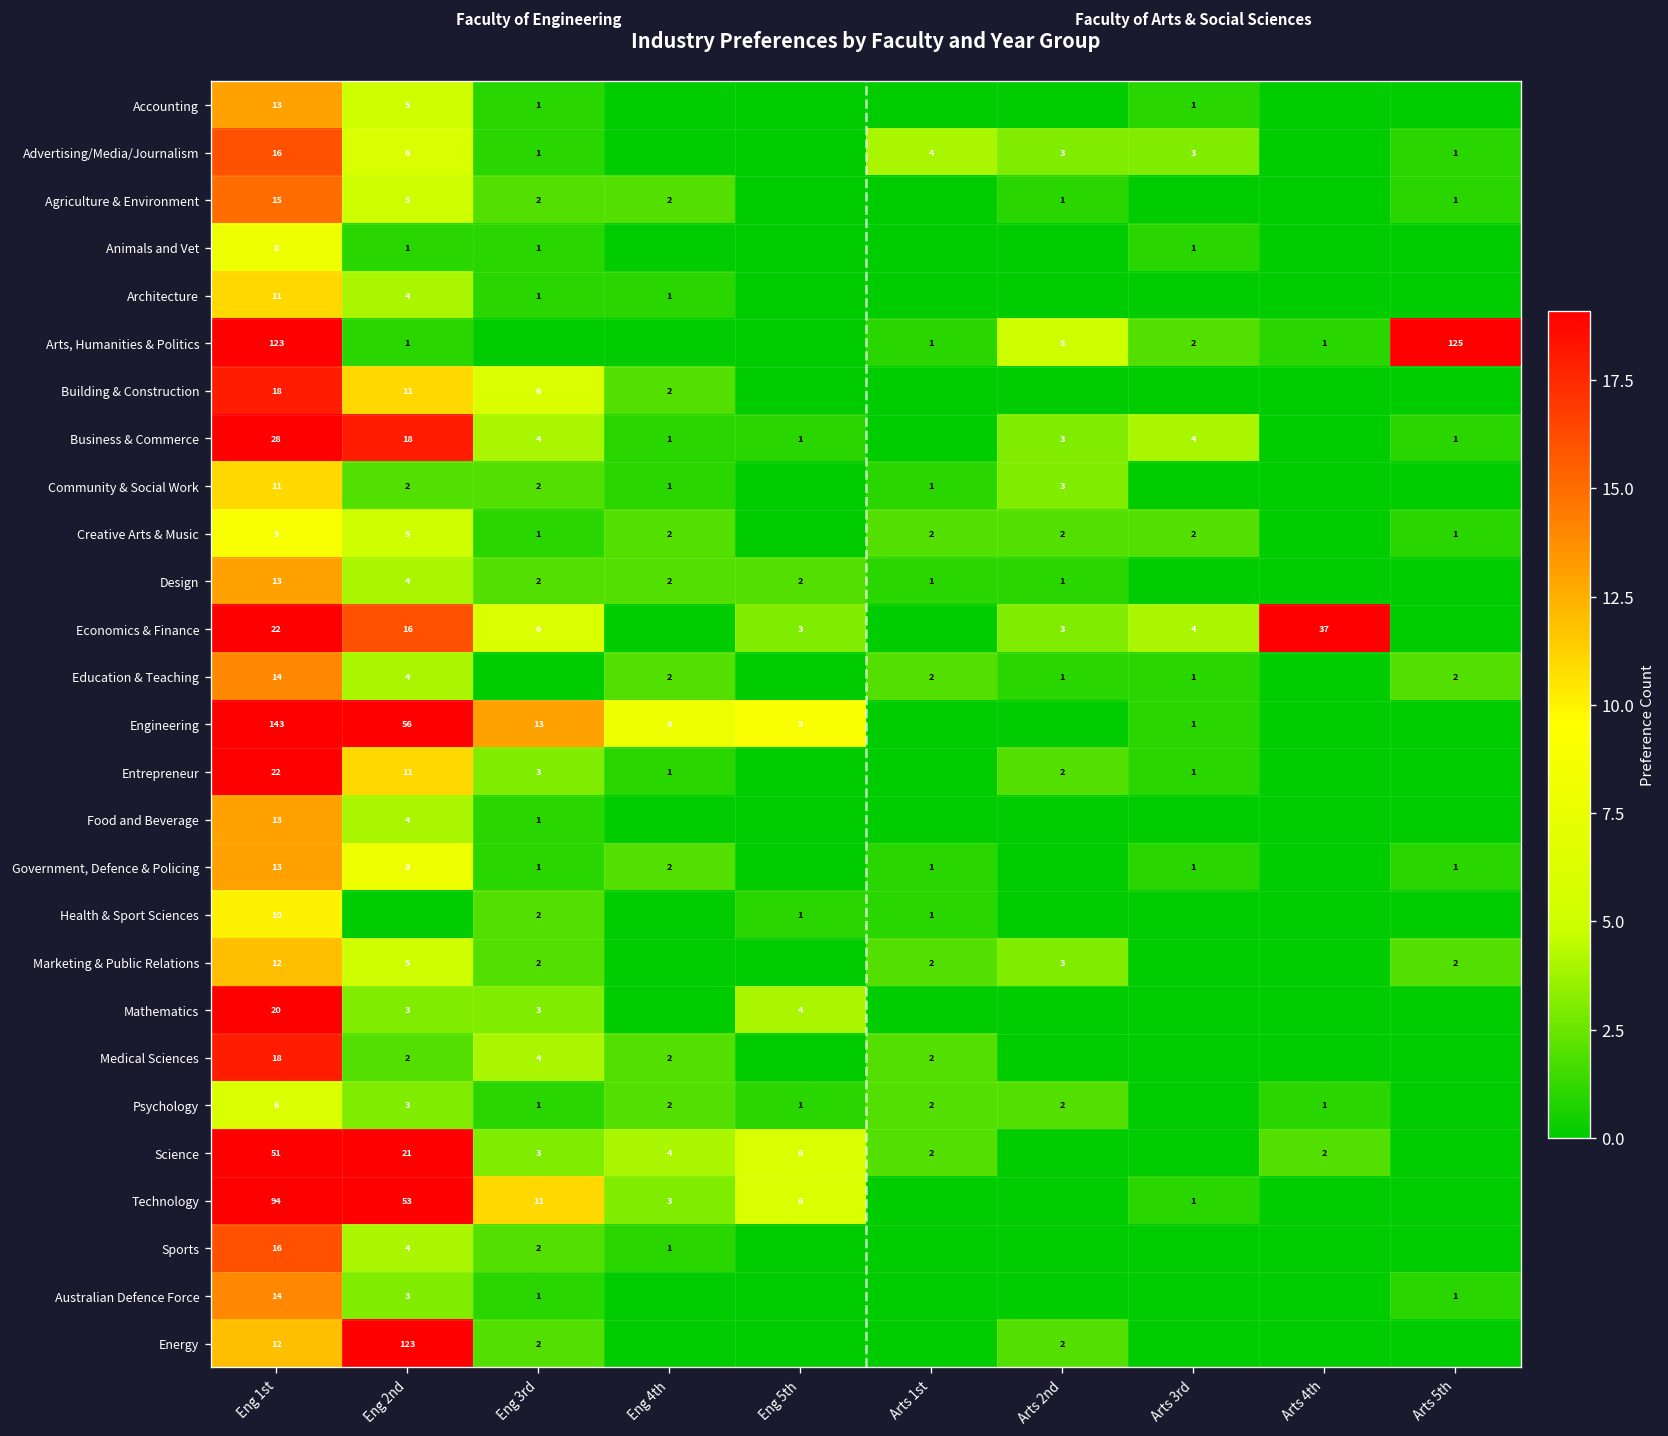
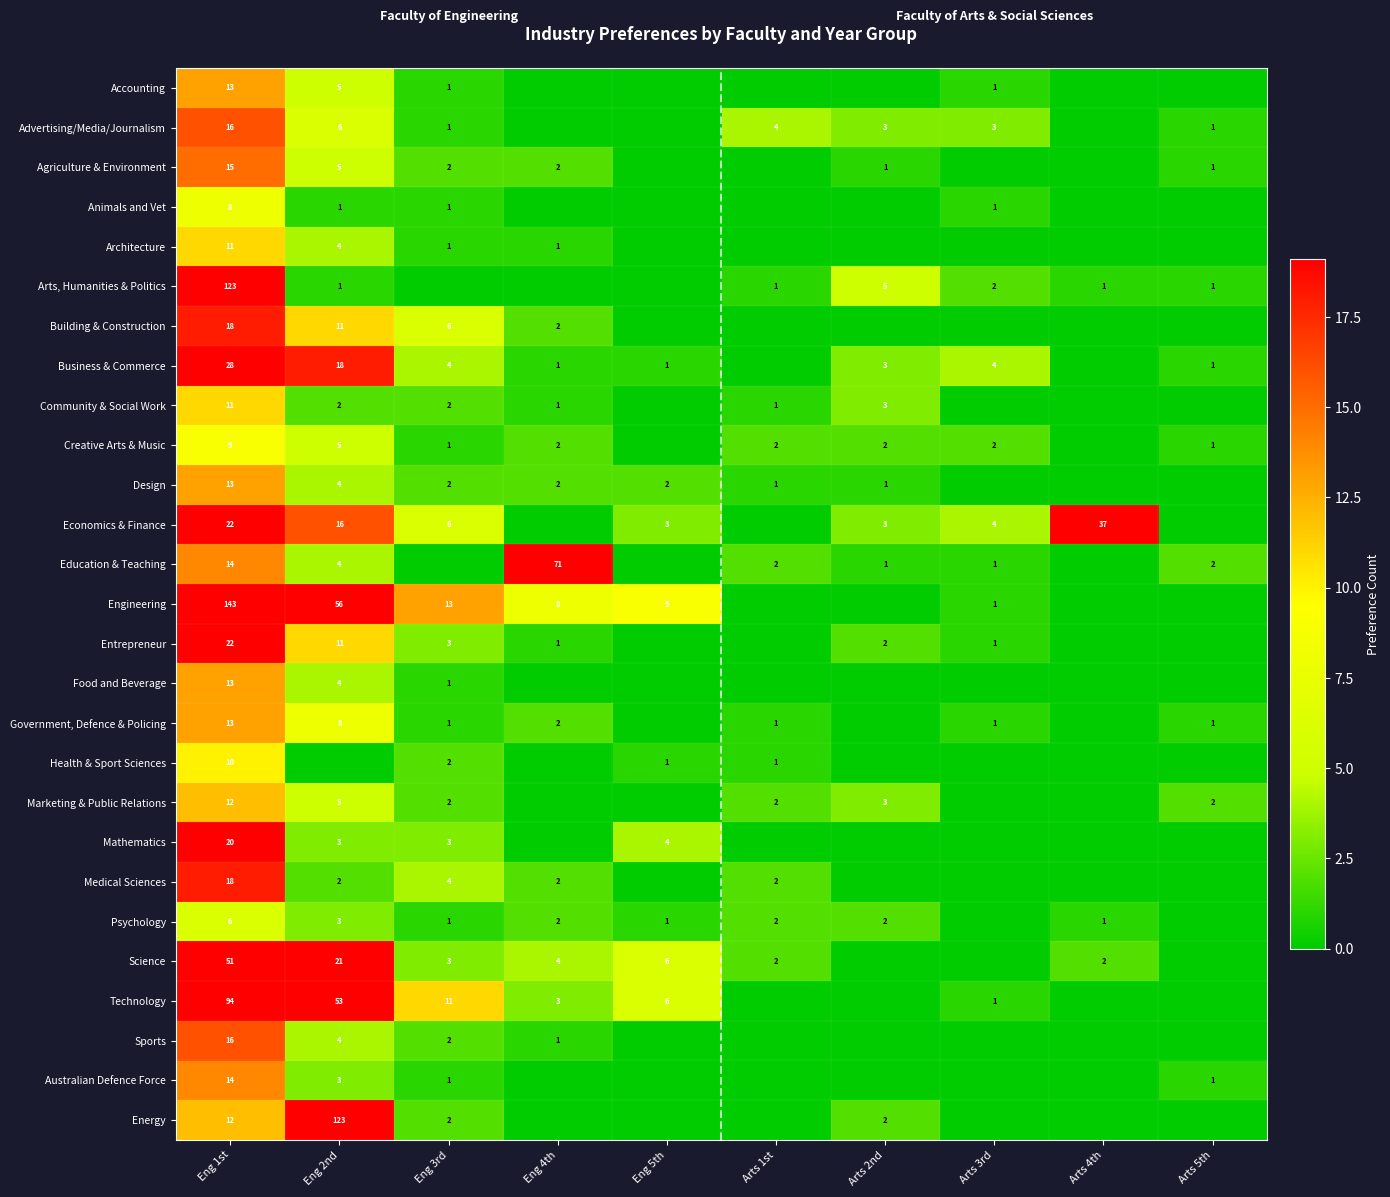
  {
    "Accounting": {
      "Eng 1st": 13,
      "Eng 2nd": 5,
      "Eng 3rd": 1,
      "Arts 3rd": 1
    },
    "Advertising/Media/Journalism": {
      "Eng 1st": 16,
      "Eng 2nd": 6,
      "Eng 3rd": 1,
      "Arts 1st": 4,
      "Arts 2nd": 3,
      "Arts 3rd": 3,
      "Arts 5th": 1
    },
    "Agriculture & Environment": {
      "Eng 1st": 15,
      "Eng 2nd": 5,
      "Eng 3rd": 2,
      "Eng 4th": 2,
      "Arts 2nd": 1,
      "Arts 5th": 1
    },
    "Animals and Vet": {
      "Eng 1st": 8,
      "Eng 2nd": 1,
      "Eng 3rd": 1,
      "Arts 3rd": 1
    },
    "Architecture": {
      "Eng 1st": 11,
      "Eng 2nd": 4,
      "Eng 3rd": 1,
      "Eng 4th": 1
    },
    "Arts, Humanities & Politics": {
      "Eng 1st": 123,
      "Eng 2nd": 1,
      "Arts 1st": 1,
      "Arts 2nd": 5,
      "Arts 3rd": 2,
      "Arts 4th": 1,
-     "Arts 5th": 125
+     "Arts 5th": 1
    },
    "Building & Construction": {
      "Eng 1st": 18,
      "Eng 2nd": 11,
      "Eng 3rd": 6,
      "Eng 4th": 2
    },
    "Business & Commerce": {
      "Eng 1st": 28,
      "Eng 2nd": 18,
      "Eng 3rd": 4,
      "Eng 4th": 1,
      "Eng 5th": 1,
      "Arts 2nd": 3,
      "Arts 3rd": 4,
      "Arts 5th": 1
    },
    "Community & Social Work": {
      "Eng 1st": 11,
      "Eng 2nd": 2,
      "Eng 3rd": 2,
      "Eng 4th": 1,
      "Arts 1st": 1,
      "Arts 2nd": 3
    },
    "Creative Arts & Music": {
      "Eng 1st": 9,
      "Eng 2nd": 5,
      "Eng 3rd": 1,
      "Eng 4th": 2,
      "Arts 1st": 2,
      "Arts 2nd": 2,
      "Arts 3rd": 2,
      "Arts 5th": 1
    },
    "Design": {
      "Eng 1st": 13,
      "Eng 2nd": 4,
      "Eng 3rd": 2,
      "Eng 4th": 2,
      "Eng 5th": 2,
      "Arts 1st": 1,
      "Arts 2nd": 1
    },
    "Economics & Finance": {
      "Eng 1st": 22,
      "Eng 2nd": 16,
      "Eng 3rd": 6,
      "Eng 5th": 3,
      "Arts 2nd": 3,
      "Arts 3rd": 4,
      "Arts 4th": 37
    },
    "Education & Teaching": {
      "Eng 1st": 14,
      "Eng 2nd": 4,
-     "Eng 4th": 2,
+     "Eng 4th": 71,
      "Arts 1st": 2,
      "Arts 2nd": 1,
      "Arts 3rd": 1,
      "Arts 5th": 2
    },
    "Engineering": {
      "Eng 1st": 143,
      "Eng 2nd": 56,
      "Eng 3rd": 13,
      "Eng 4th": 8,
      "Eng 5th": 9,
      "Arts 3rd": 1
    },
    "Entrepreneur": {
      "Eng 1st": 22,
      "Eng 2nd": 11,
      "Eng 3rd": 3,
      "Eng 4th": 1,
      "Arts 2nd": 2,
      "Arts 3rd": 1
    },
    "Food and Beverage": {
      "Eng 1st": 13,
      "Eng 2nd": 4,
      "Eng 3rd": 1
    },
    "Government, Defence & Policing": {
      "Eng 1st": 13,
      "Eng 2nd": 8,
      "Eng 3rd": 1,
      "Eng 4th": 2,
      "Arts 1st": 1,
      "Arts 3rd": 1,
      "Arts 5th": 1
    },
    "Health & Sport Sciences": {
      "Eng 1st": 10,
      "Eng 3rd": 2,
      "Eng 5th": 1,
      "Arts 1st": 1
    },
    "Marketing & Public Relations": {
      "Eng 1st": 12,
      "Eng 2nd": 5,
      "Eng 3rd": 2,
      "Arts 1st": 2,
      "Arts 2nd": 3,
      "Arts 5th": 2
    },
    "Mathematics": {
      "Eng 1st": 20,
      "Eng 2nd": 3,
      "Eng 3rd": 3,
      "Eng 5th": 4
    },
    "Medical Sciences": {
      "Eng 1st": 18,
      "Eng 2nd": 2,
      "Eng 3rd": 4,
      "Eng 4th": 2,
      "Arts 1st": 2
    },
    "Psychology": {
      "Eng 1st": 6,
      "Eng 2nd": 3,
      "Eng 3rd": 1,
      "Eng 4th": 2,
      "Eng 5th": 1,
      "Arts 1st": 2,
      "Arts 2nd": 2,
      "Arts 4th": 1
    },
    "Science": {
      "Eng 1st": 51,
      "Eng 2nd": 21,
      "Eng 3rd": 3,
      "Eng 4th": 4,
      "Eng 5th": 6,
      "Arts 1st": 2,
      "Arts 4th": 2
    },
    "Technology": {
      "Eng 1st": 94,
      "Eng 2nd": 53,
      "Eng 3rd": 11,
      "Eng 4th": 3,
      "Eng 5th": 6,
      "Arts 3rd": 1
    },
    "Sports": {
      "Eng 1st": 16,
      "Eng 2nd": 4,
      "Eng 3rd": 2,
      "Eng 4th": 1
    },
    "Australian Defence Force": {
      "Eng 1st": 14,
      "Eng 2nd": 3,
      "Eng 3rd": 1,
      "Arts 5th": 1
    },
    "Energy": {
      "Eng 1st": 12,
      "Eng 2nd": 123,
      "Eng 3rd": 2,
      "Arts 2nd": 2
    }
  }
